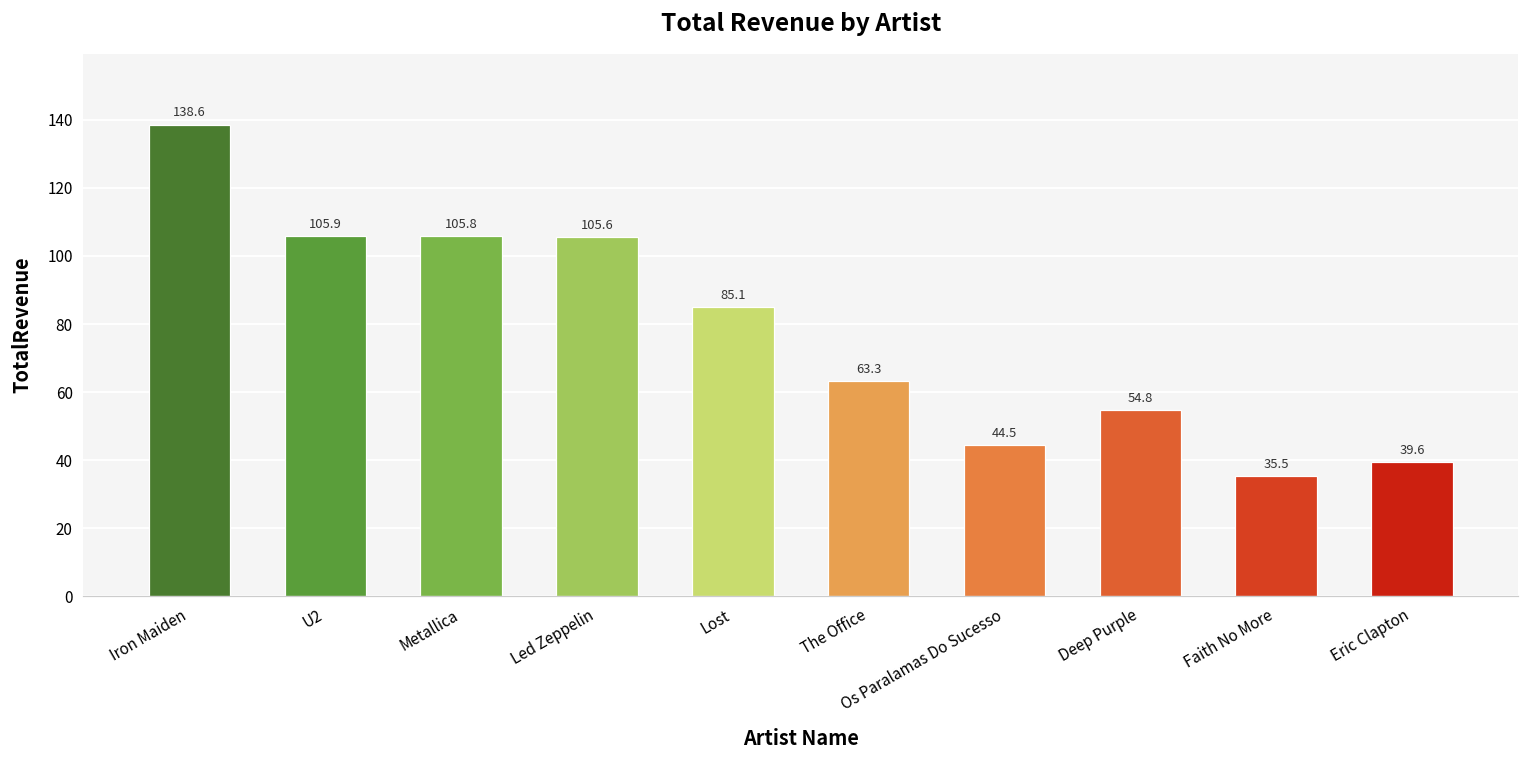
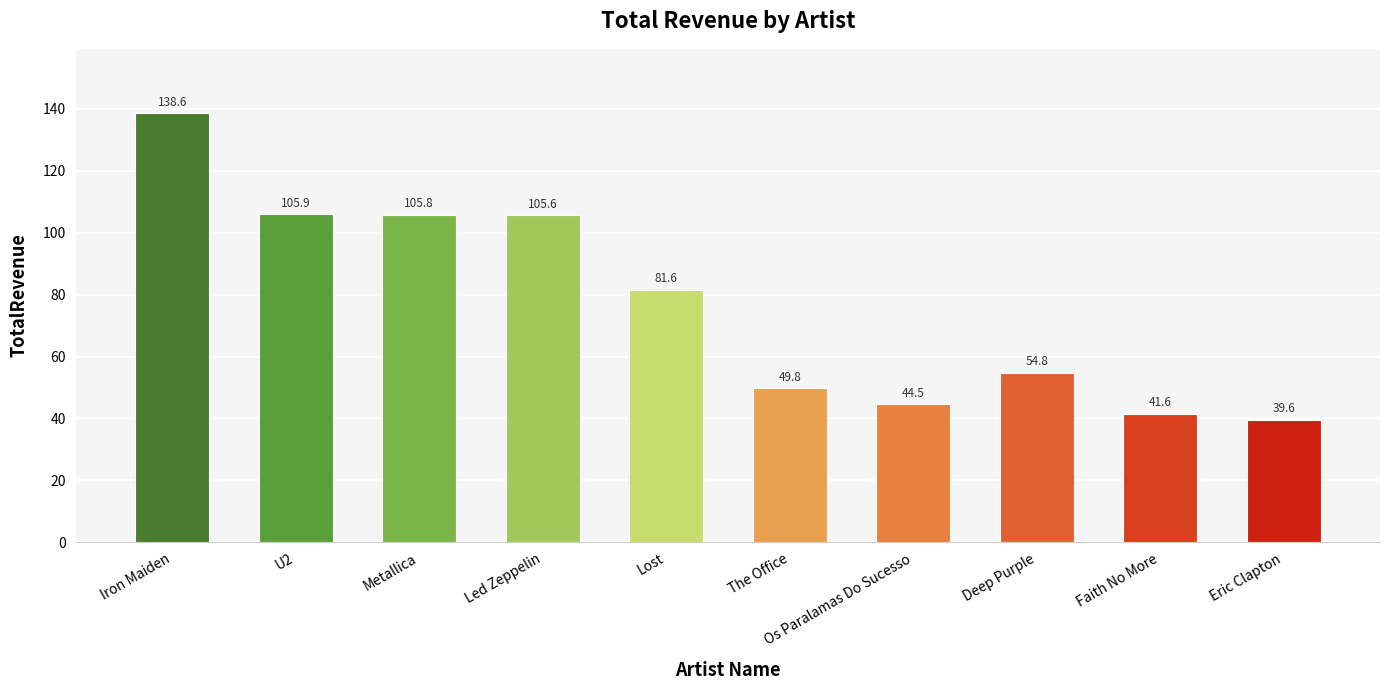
  {
    "Iron Maiden": 138.6,
    "U2": 105.9,
    "Metallica": 105.8,
    "Led Zeppelin": 105.6,
-   "Lost": 85.1,
-   "The Office": 63.3,
+   "Lost": 81.6,
+   "The Office": 49.8,
    "Os Paralamas Do Sucesso": 44.5,
    "Deep Purple": 54.8,
-   "Faith No More": 35.5,
+   "Faith No More": 41.6,
    "Eric Clapton": 39.6
  }
